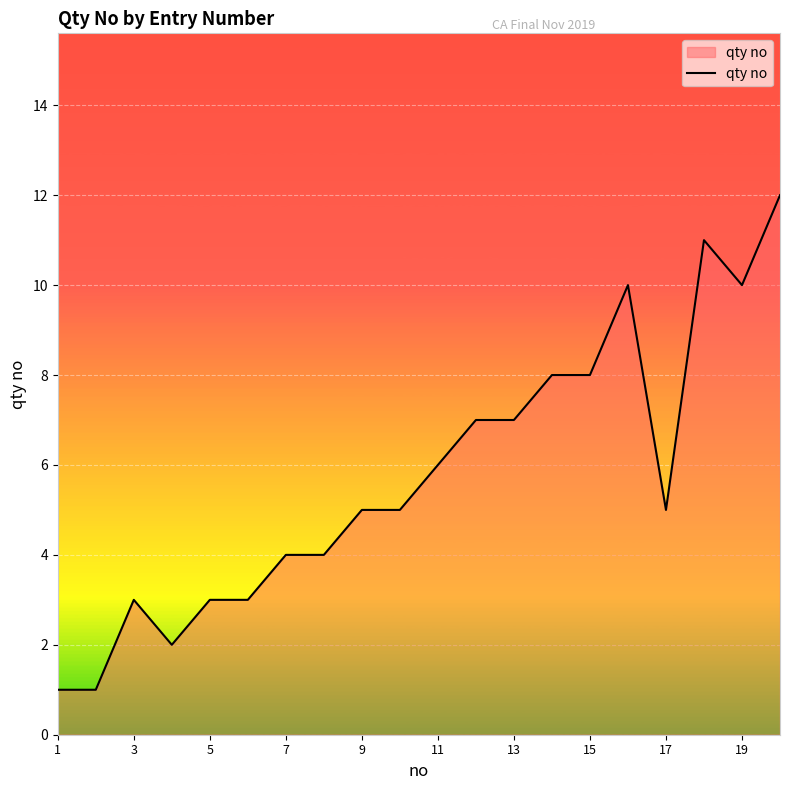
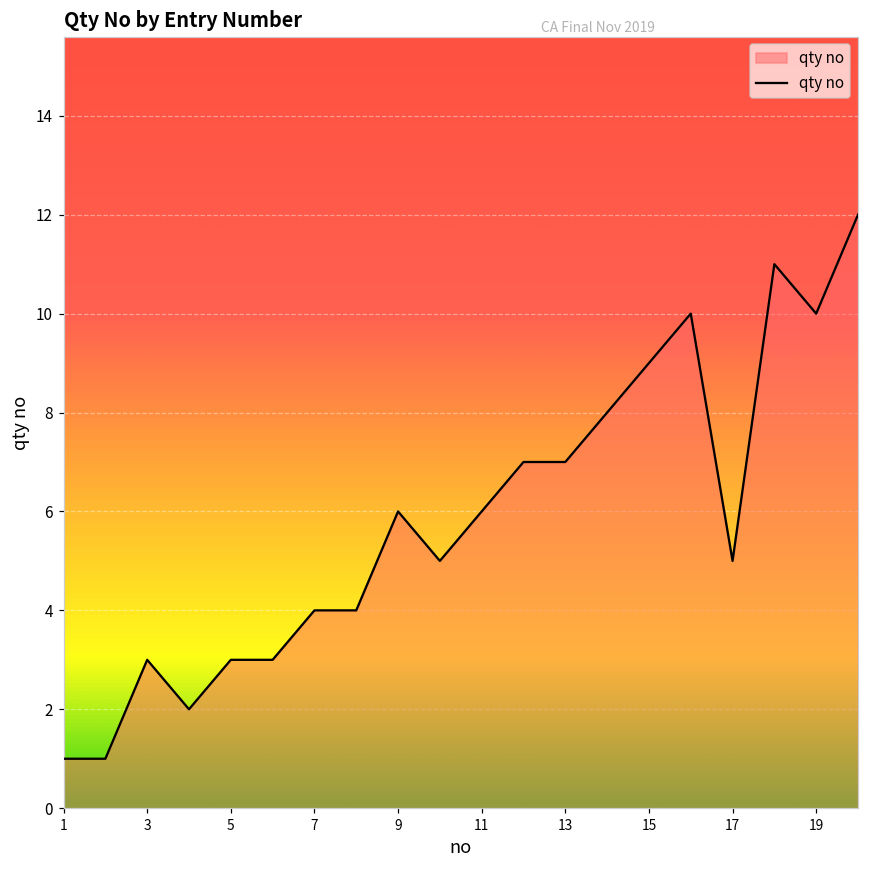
  {
    "1": 1,
    "3": 3,
    "5": 3,
    "7": 4,
-   "9": 5,
+   "9": 6,
    "11": 6,
    "13": 7,
-   "15": 8,
+   "15": 9,
    "17": 5,
    "19": 10
  }
